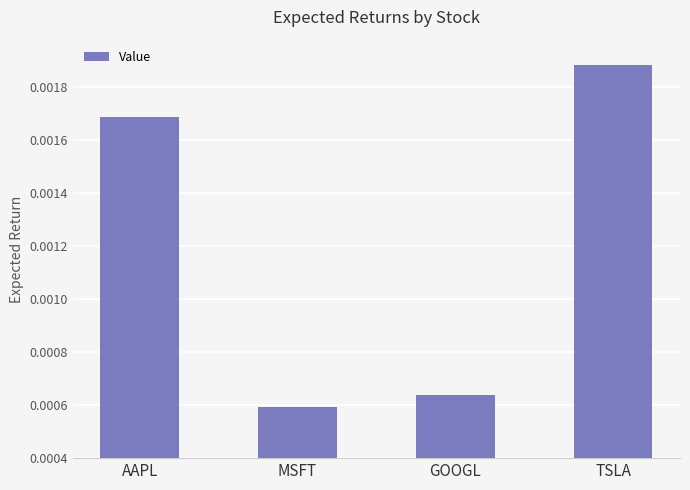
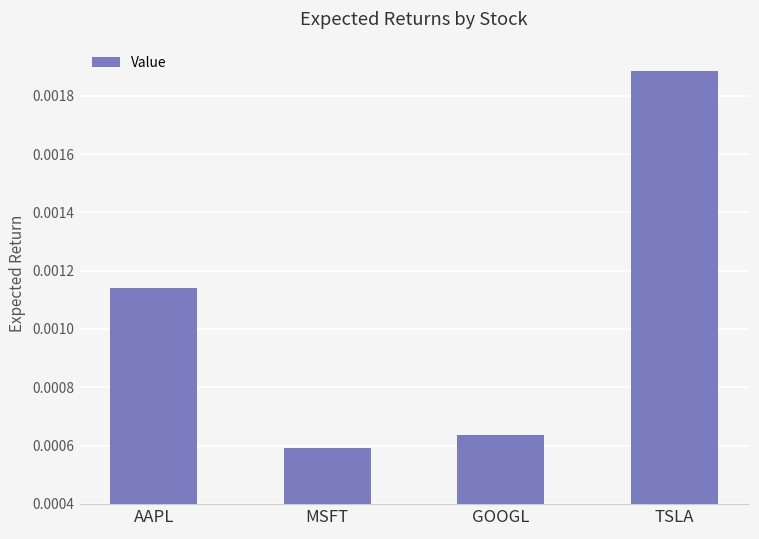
  {
-   "AAPL": 0.00169,
+   "AAPL": 0.00114,
    "MSFT": 0.00059,
    "GOOGL": 0.00064,
    "TSLA": 0.00188
  }
